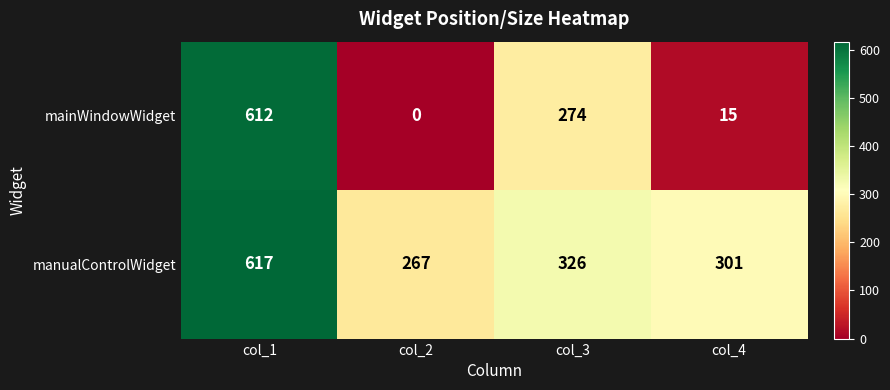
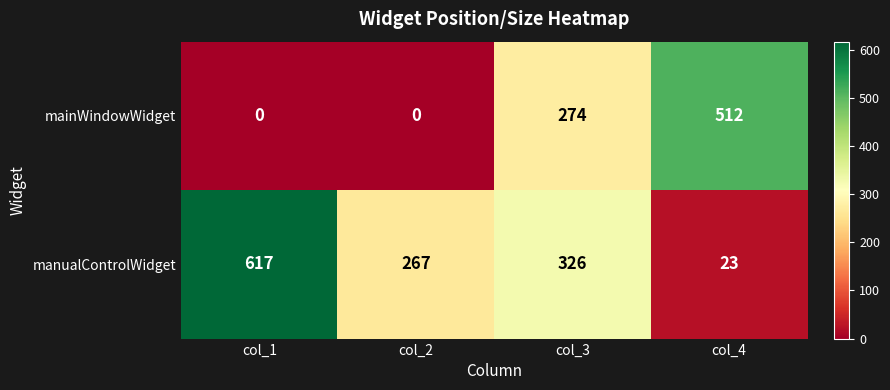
  {
    "mainWindowWidget": {
-     "col_1": 612,
+     "col_1": 0,
      "col_2": 0,
      "col_3": 274,
-     "col_4": 15
+     "col_4": 512
    },
    "manualControlWidget": {
      "col_1": 617,
      "col_2": 267,
      "col_3": 326,
-     "col_4": 301
+     "col_4": 23
    }
  }
